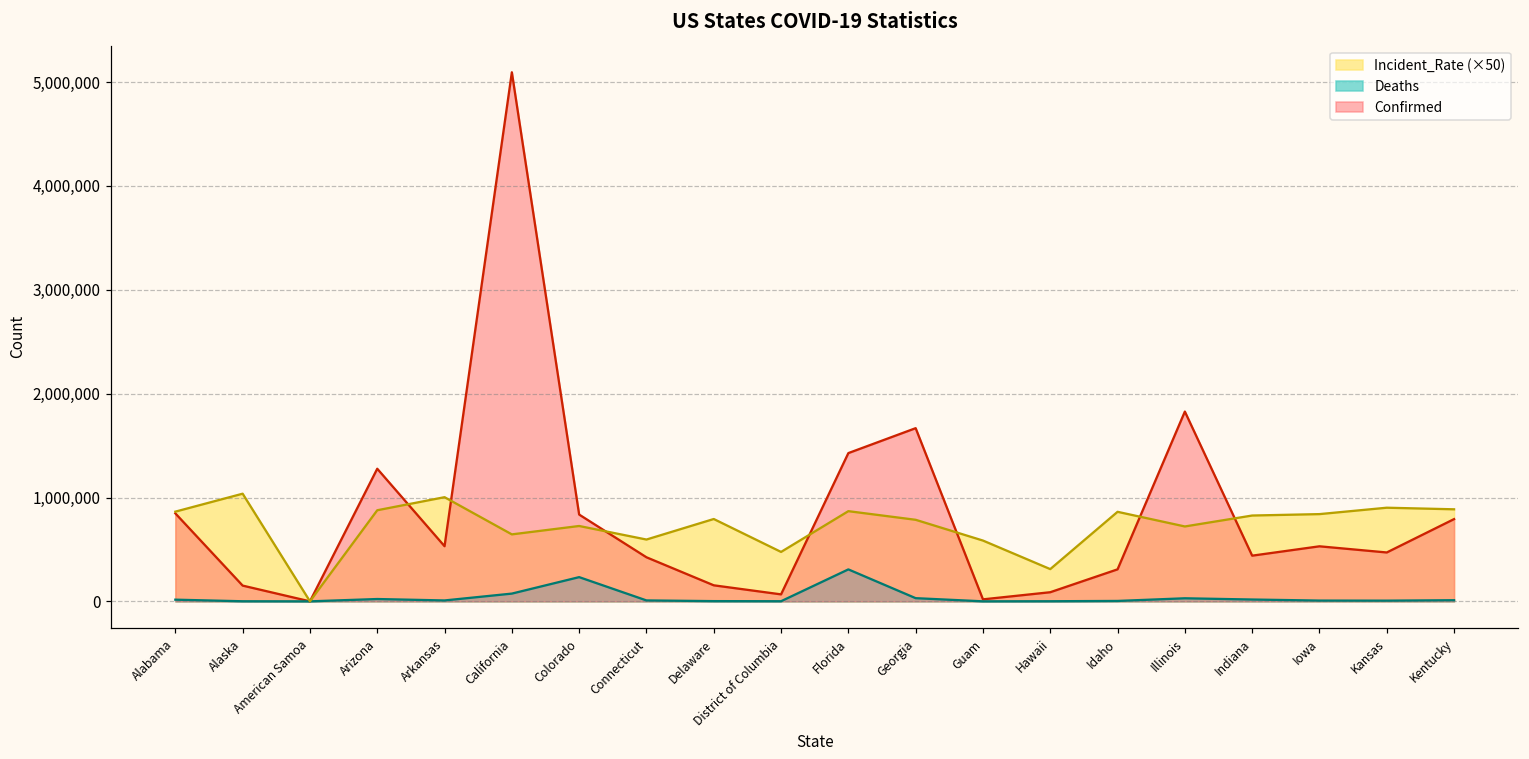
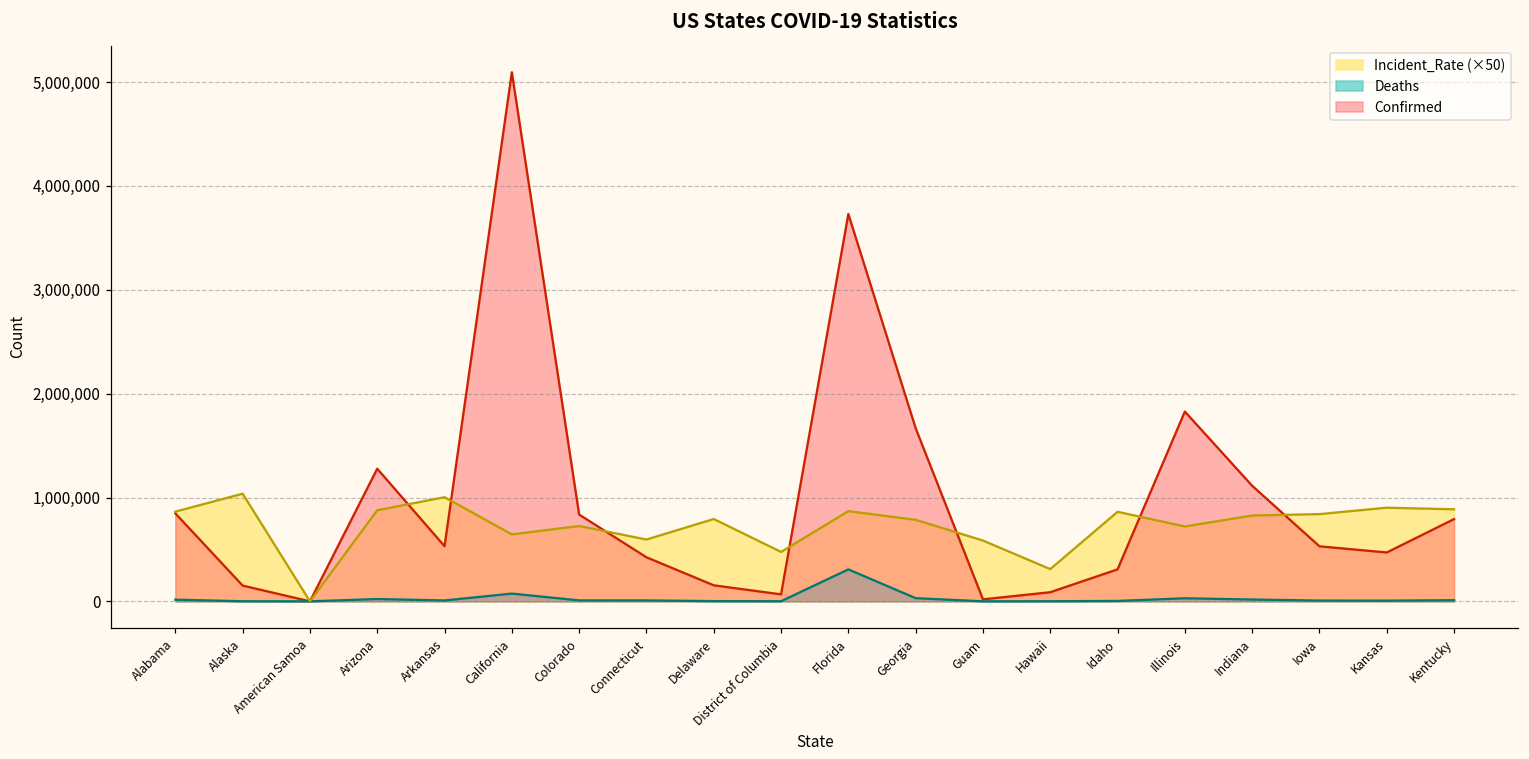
  {
    "Incident_Rate (×50)": {
      "Alaska": "1,000,000",
      "Arizona": "900,000",
      "Arkansas": "1,000,000",
      "California": "600,000",
      "Colorado": "700,000",
      "Connecticut": "600,000",
      "Delaware": "800,000",
      "District of Columbia": "500,000",
      "Florida": "900,000",
      "Georgia": "800,000",
      "Guam": "600,000",
      "Hawaii": "300,000",
      "Idaho": "900,000",
      "Illinois": "700,000",
      "Indiana": "800,000",
      "Iowa": "800,000",
      "Kansas": "900,000",
      "Kentucky": "900,000"
    },
    "Deaths": {
      "Alabama": "0",
      "Alaska": "0",
      "Arizona": "0",
      "Arkansas": "0",
      "California": "100,000",
-     "Colorado": "200,000",
+     "Colorado": "0",
      "Connecticut": "0",
      "Delaware": "0",
      "District of Columbia": "0",
      "Florida": "300,000",
      "Georgia": "0",
      "Hawaii": "0",
      "Idaho": "0",
      "Illinois": "0",
      "Indiana": "0",
      "Iowa": "0",
      "Kansas": "0",
      "Kentucky": "0"
    },
    "Confirmed": {
      "Alaska": "200,000",
      "Arizona": "1,300,000",
      "Arkansas": "500,000",
      "California": "5,100,000",
      "Colorado": "800,000",
      "Connecticut": "400,000",
      "Delaware": "200,000",
      "District of Columbia": "100,000",
-     "Florida": "1,400,000",
+     "Florida": "3,700,000",
      "Georgia": "1,700,000",
      "Hawaii": "100,000",
      "Idaho": "300,000",
      "Illinois": "1,800,000",
-     "Indiana": "400,000",
+     "Indiana": "1,100,000",
      "Iowa": "500,000",
      "Kansas": "500,000",
      "Kentucky": "800,000"
    }
  }
